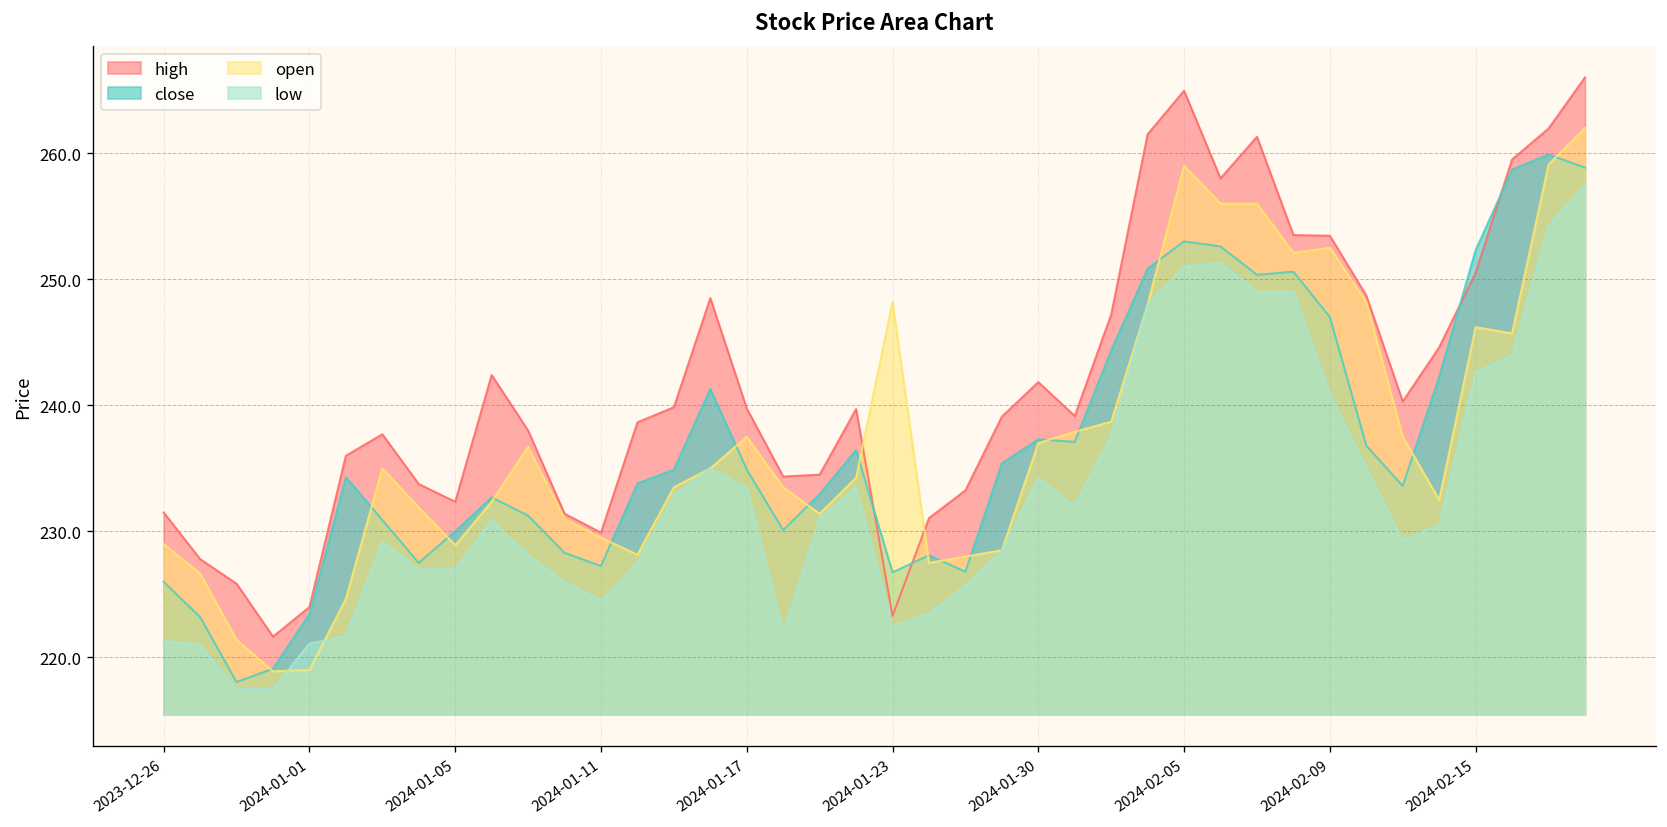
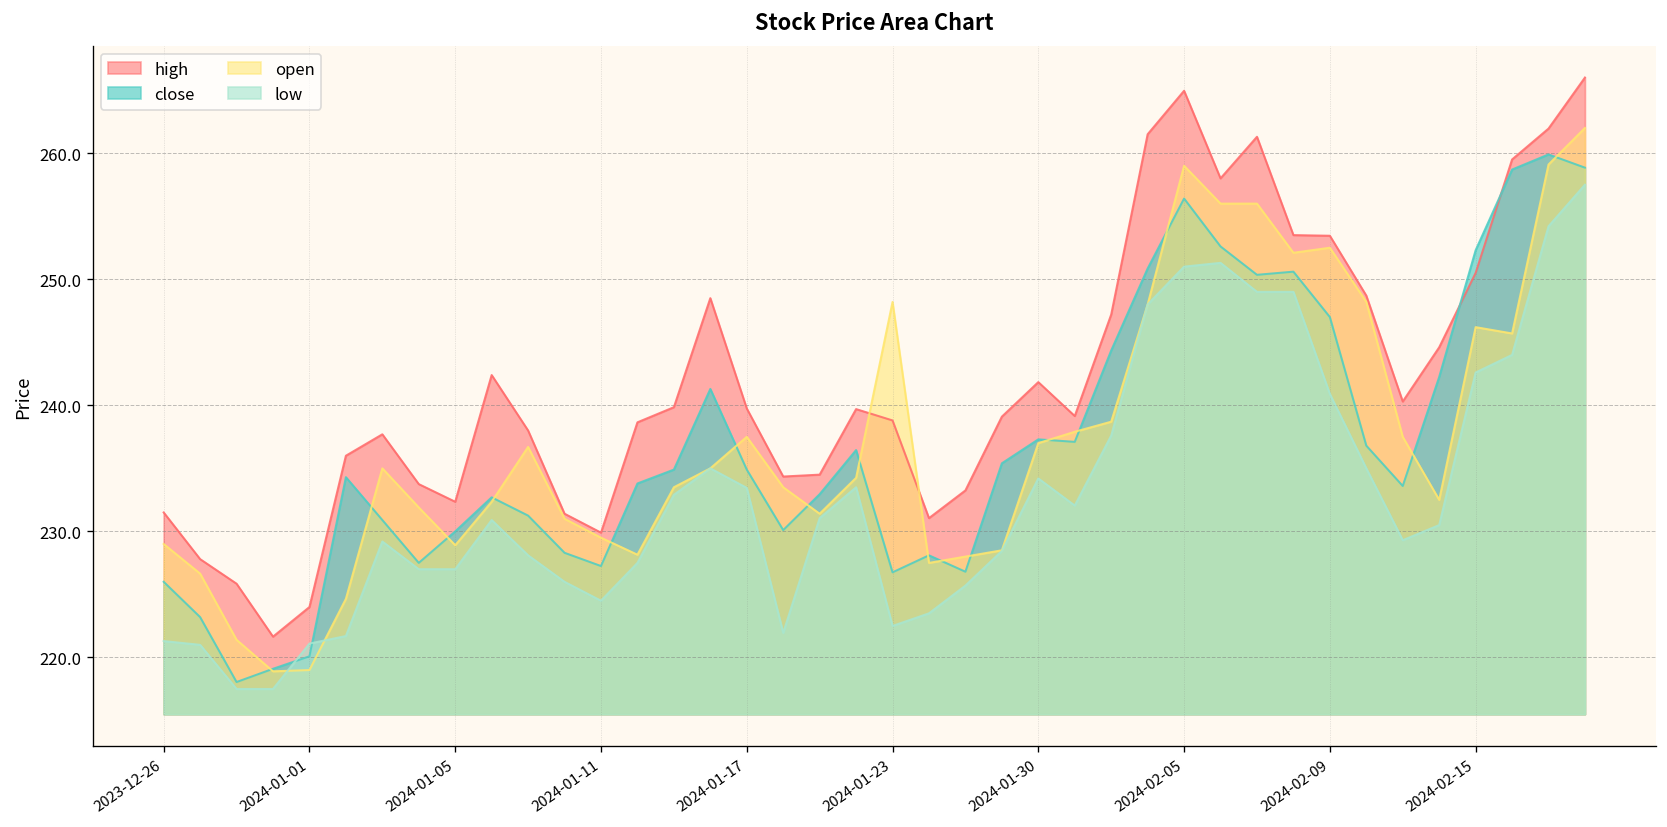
  {
    "high": {
      "2023-12-26": 231.5,
      "2024-01-01": 224.0,
      "2024-01-05": 232.4,
      "2024-01-11": 229.9,
      "2024-01-17": 239.8,
-     "2024-01-23": 223.3,
+     "2024-01-23": 238.8,
      "2024-01-30": 241.8,
      "2024-02-05": 265.0,
      "2024-02-09": 253.5,
      "2024-02-15": 250.5
    },
    "close": {
      "2023-12-26": 226.0,
-     "2024-01-01": 223.5,
+     "2024-01-01": 220.1,
      "2024-01-05": 230.0,
      "2024-01-11": 227.3,
      "2024-01-17": 234.9,
      "2024-01-23": 226.8,
      "2024-01-30": 237.3,
-     "2024-02-05": 253.0,
+     "2024-02-05": 256.4,
      "2024-02-09": 247.0,
      "2024-02-15": 252.3
    },
    "open": {
      "2023-12-26": 229.0,
      "2024-01-01": 219.0,
      "2024-01-05": 228.9,
      "2024-01-11": 229.5,
      "2024-01-17": 237.5,
      "2024-01-23": 248.2,
      "2024-01-30": 237.0,
      "2024-02-05": 259.0,
      "2024-02-09": 252.5,
      "2024-02-15": 246.2
    },
    "low": {
      "2023-12-26": 221.3,
      "2024-01-01": 221.1,
      "2024-01-05": 227.0,
      "2024-01-11": 224.5,
      "2024-01-17": 233.5,
      "2024-01-23": 222.5,
      "2024-01-30": 234.2,
      "2024-02-05": 251.0,
      "2024-02-09": 240.9,
      "2024-02-15": 242.6
    }
  }
